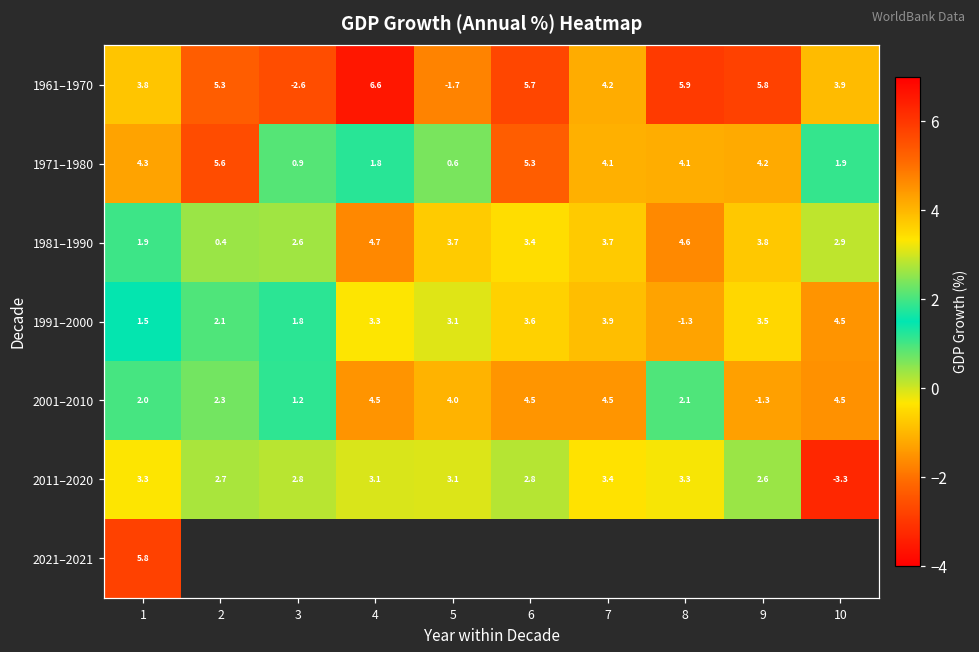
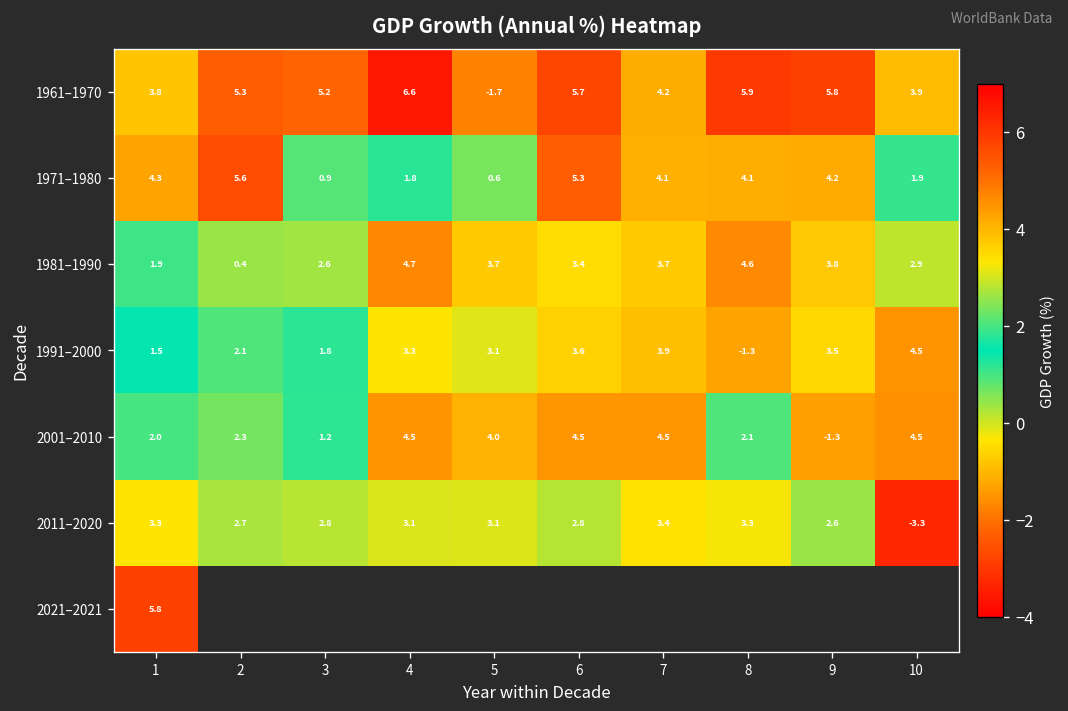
  {
    "1961–1970": {
      "1": 3.8,
      "2": 5.3,
-     "3": -2.6,
+     "3": 5.2,
      "4": 6.6,
      "5": -1.7,
      "6": 5.7,
      "7": 4.2,
      "8": 5.9,
      "9": 5.8,
      "10": 3.9
    },
    "1971–1980": {
      "1": 4.3,
      "2": 5.6,
      "3": 0.9,
      "4": 1.8,
      "5": 0.6,
      "6": 5.3,
      "7": 4.1,
      "8": 4.1,
      "9": 4.2,
      "10": 1.9
    },
    "1981–1990": {
      "1": 1.9,
      "2": 0.4,
      "3": 2.6,
      "4": 4.7,
      "5": 3.7,
      "6": 3.4,
      "7": 3.7,
      "8": 4.6,
      "9": 3.8,
      "10": 2.9
    },
    "1991–2000": {
      "1": 1.5,
      "2": 2.1,
      "3": 1.8,
      "4": 3.3,
      "5": 3.1,
      "6": 3.6,
      "7": 3.9,
      "8": -1.3,
      "9": 3.5,
      "10": 4.5
    },
    "2001–2010": {
      "1": 2.0,
      "2": 2.3,
      "3": 1.2,
      "4": 4.5,
      "5": 4.0,
      "6": 4.5,
      "7": 4.5,
      "8": 2.1,
      "9": -1.3,
      "10": 4.5
    },
    "2011–2020": {
      "1": 3.3,
      "2": 2.7,
      "3": 2.8,
      "4": 3.1,
      "5": 3.1,
      "6": 2.8,
      "7": 3.4,
      "8": 3.3,
      "9": 2.6,
      "10": -3.3
    },
    "2021–2021": {
      "1": 5.8
    }
  }
